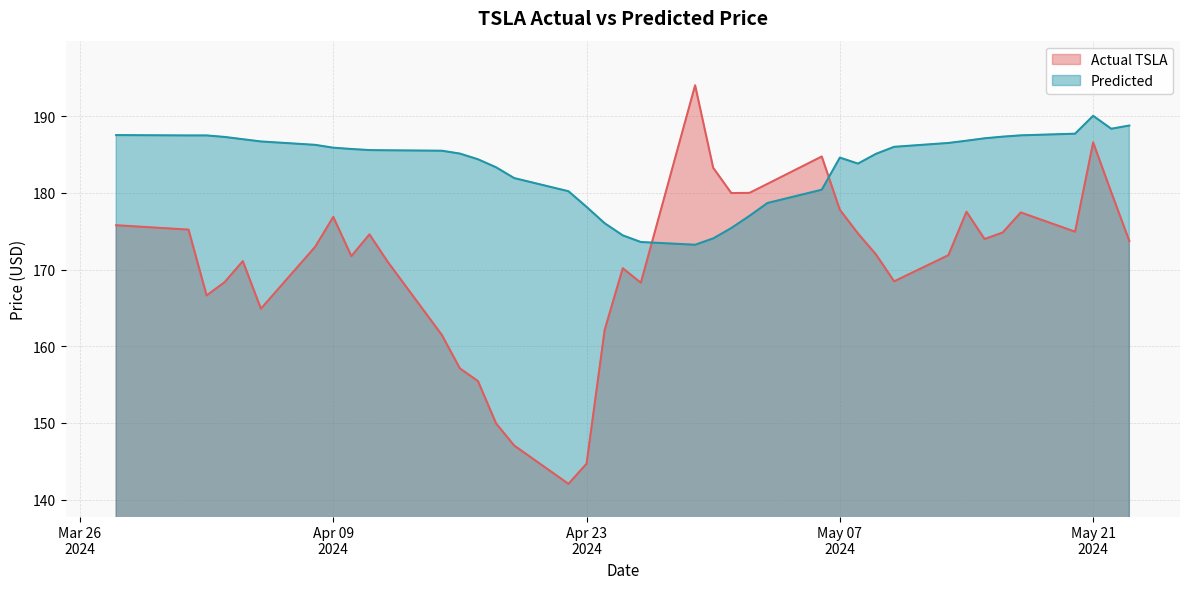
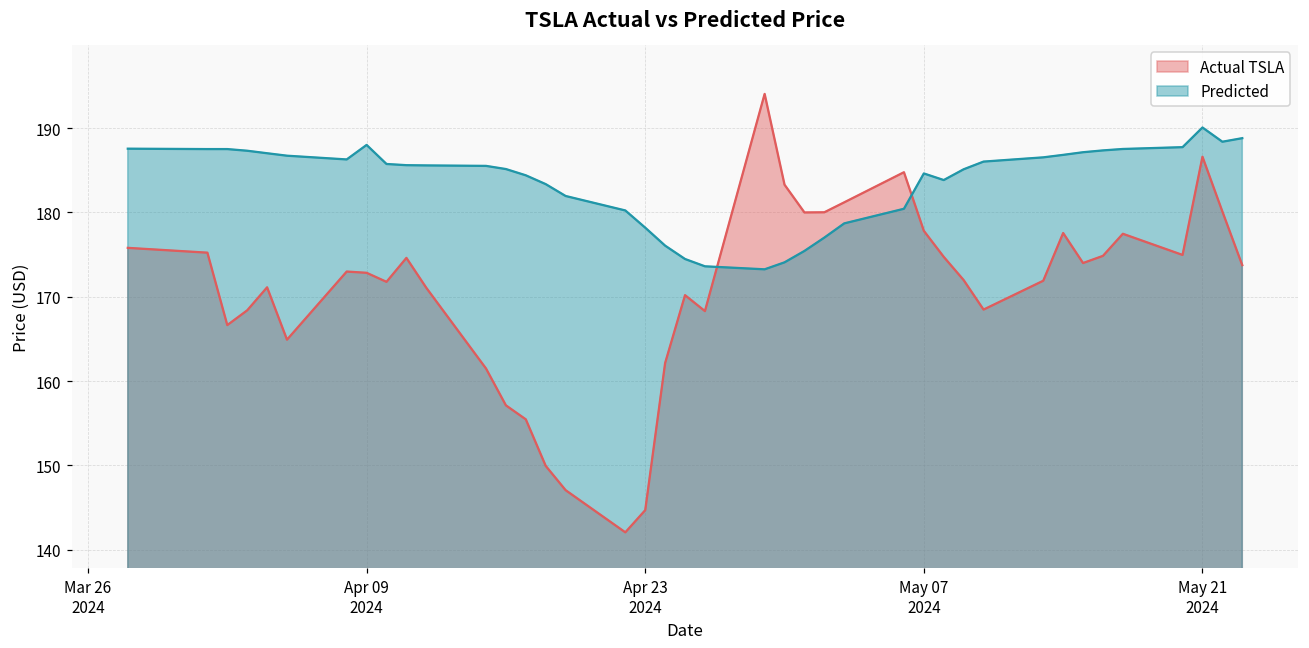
  {
    "Actual TSLA": {
-     "Apr 09 2024": 177,
+     "Apr 09 2024": 173,
      "Apr 23 2024": 145,
      "May 07 2024": 178,
      "May 21 2024": 187
    },
    "Predicted": {
-     "Apr 09 2024": 186,
+     "Apr 09 2024": 188,
      "Apr 23 2024": 178,
      "May 07 2024": 185,
      "May 21 2024": 190
    }
  }
